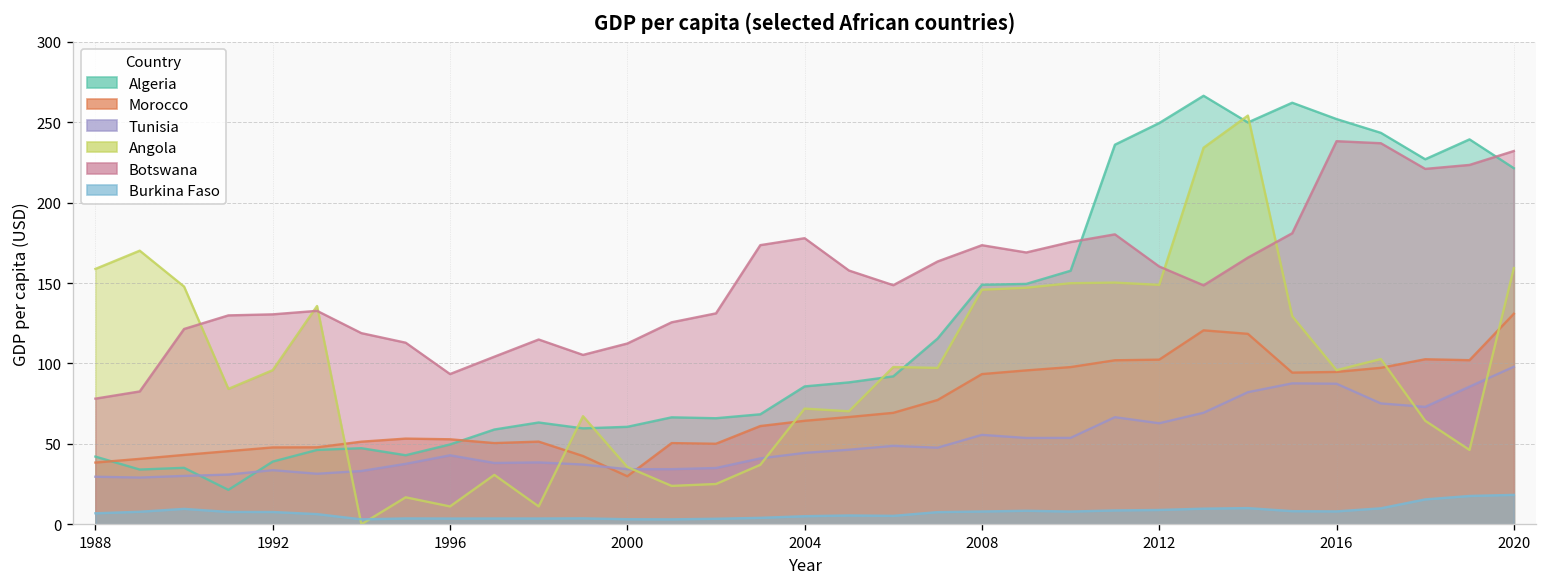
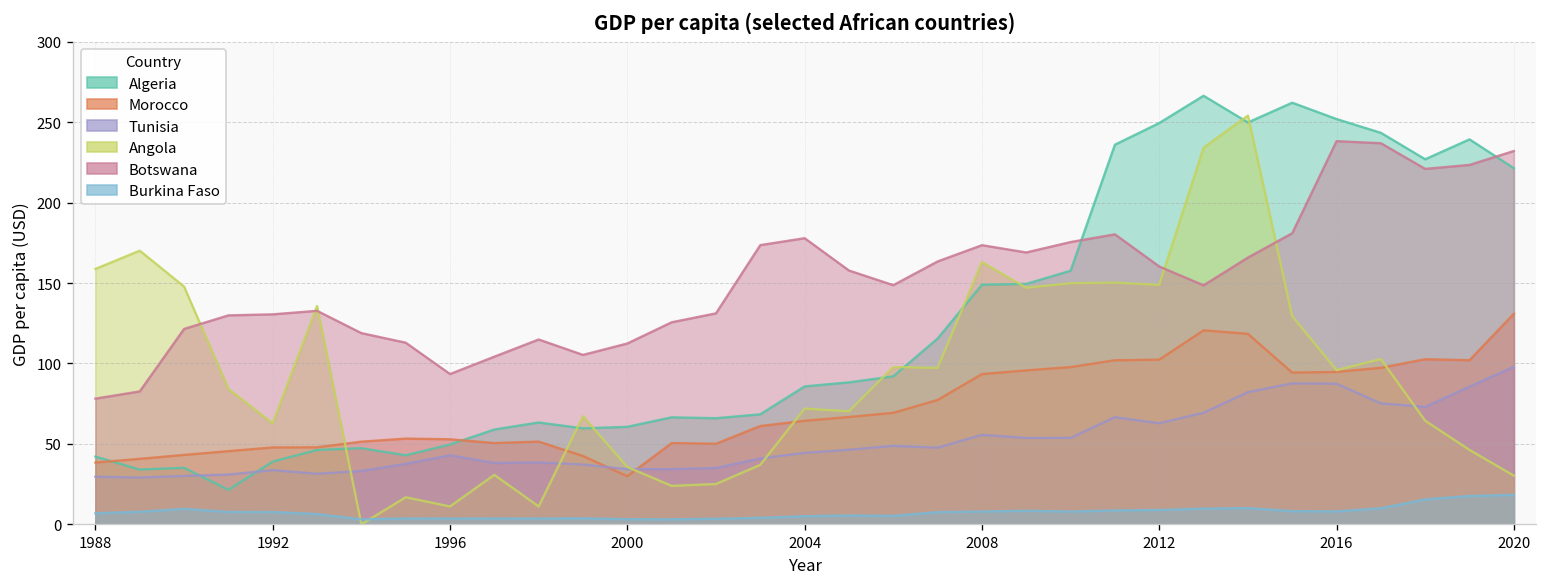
  {
    "Angola": {
      "1988": 159,
-     "1992": 96,
+     "1992": 63,
      "1996": 11,
      "2004": 72,
-     "2008": 146,
+     "2008": 163,
      "2012": 149,
-     "2020": 159
+     "2020": 30
    }
  }
